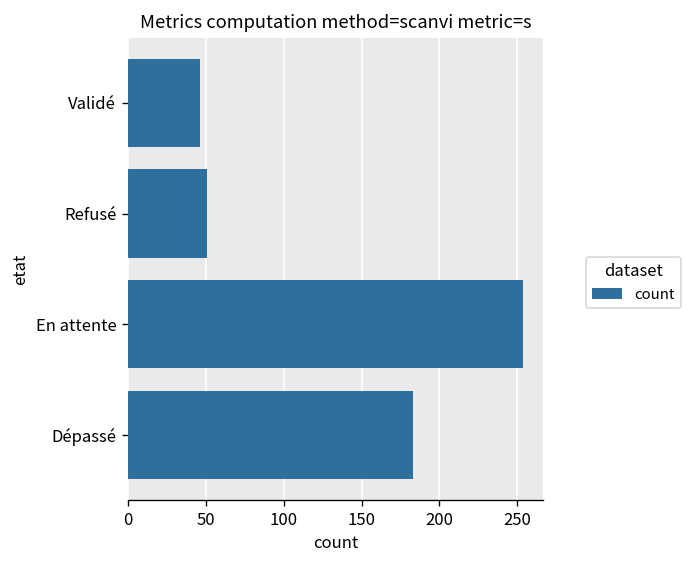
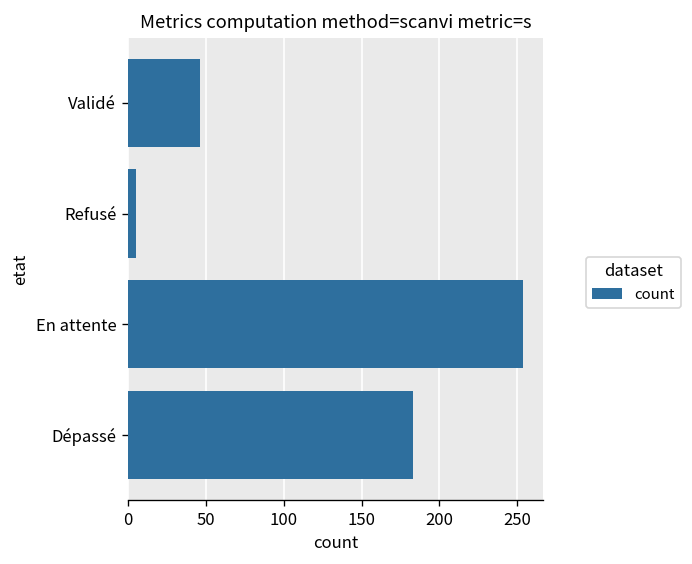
  {
    "Validé": 46,
-   "Refusé": 51,
+   "Refusé": 5,
    "En attente": 254,
    "Dépassé": 183
  }
